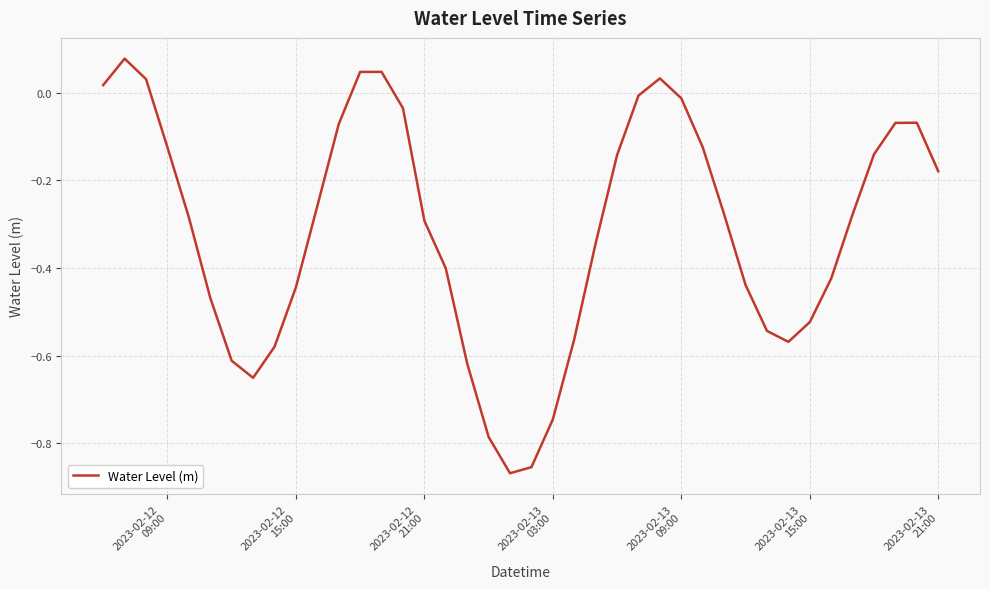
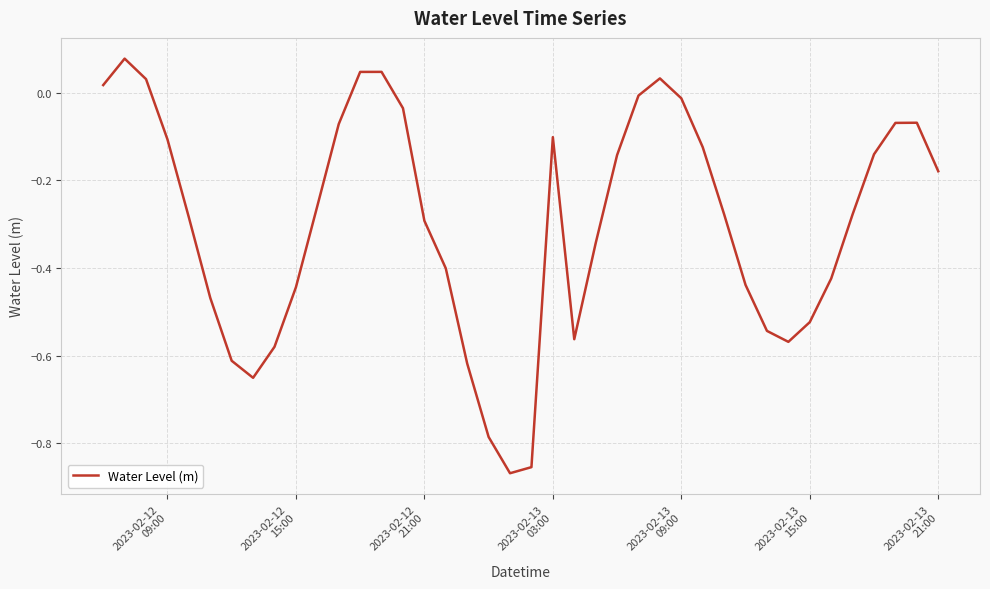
  {
-   "2023-02-12 09:00": -0.12,
+   "2023-02-12 09:00": -0.11,
    "2023-02-12 15:00": -0.44,
    "2023-02-12 21:00": -0.29,
-   "2023-02-13 03:00": -0.75,
+   "2023-02-13 03:00": -0.10,
    "2023-02-13 09:00": -0.01,
    "2023-02-13 15:00": -0.52,
    "2023-02-13 21:00": -0.18
  }
